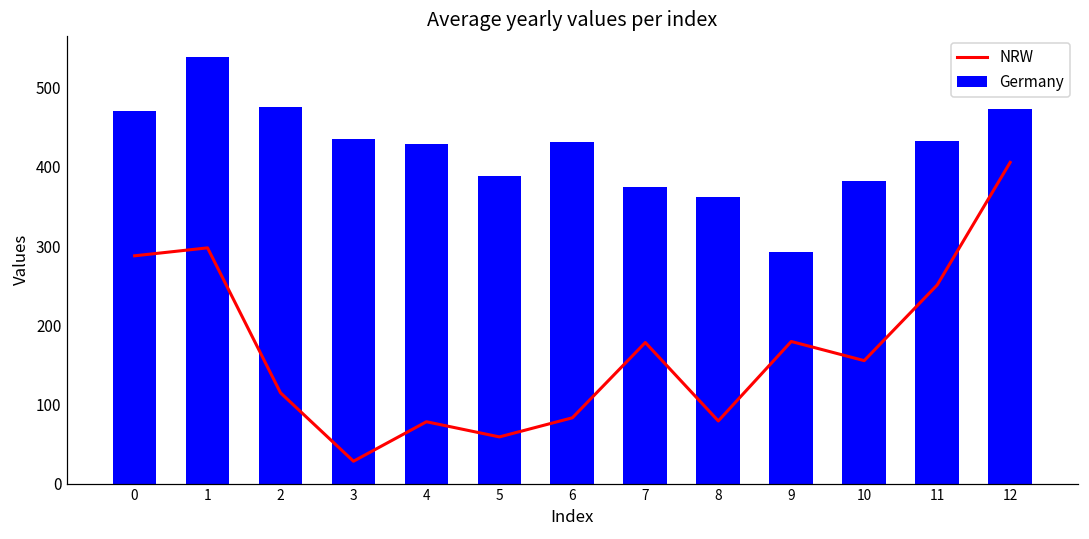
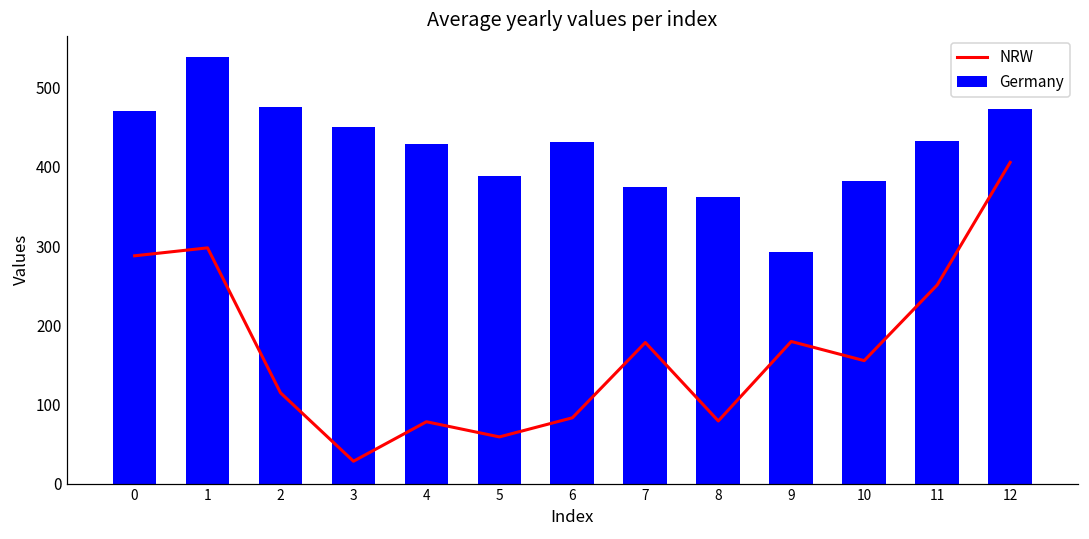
  {
    "NRW": {
      "0": 290,
      "1": 300,
      "2": 110,
      "3": 30,
      "4": 80,
      "5": 60,
      "6": 80,
      "7": 180,
      "8": 80,
      "9": 180,
      "10": 160,
      "11": 250,
      "12": 410
    },
    "Germany": {
      "0": 470,
      "1": 540,
      "2": 480,
-     "3": 440,
+     "3": 450,
      "4": 430,
      "5": 390,
      "6": 430,
      "7": 370,
      "8": 360,
      "9": 290,
      "10": 380,
      "11": 430,
      "12": 470
    }
  }
